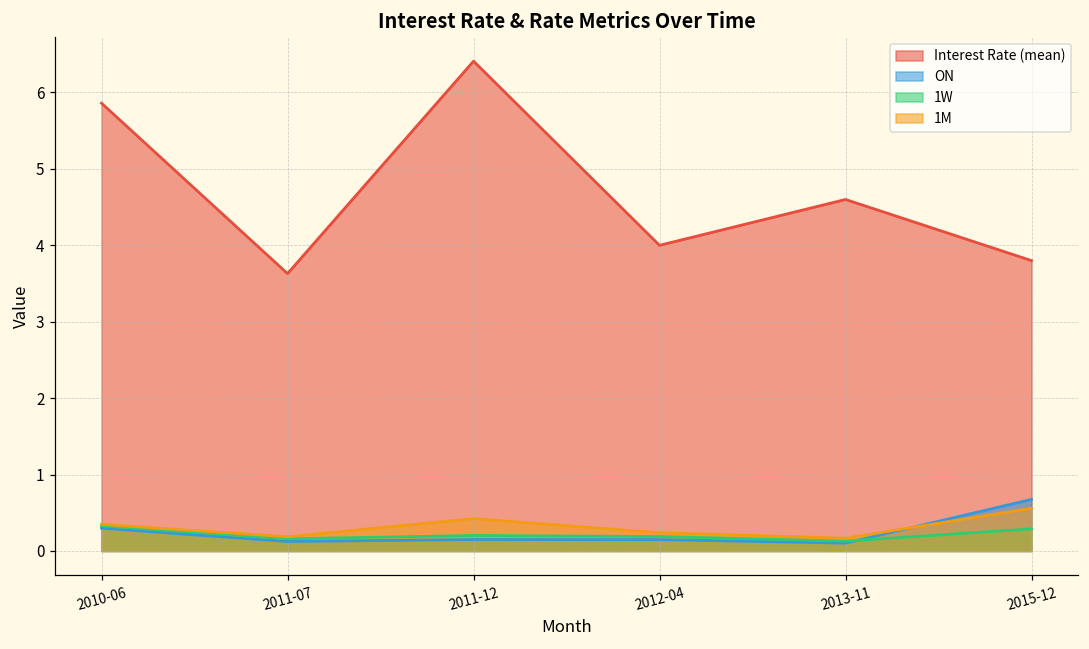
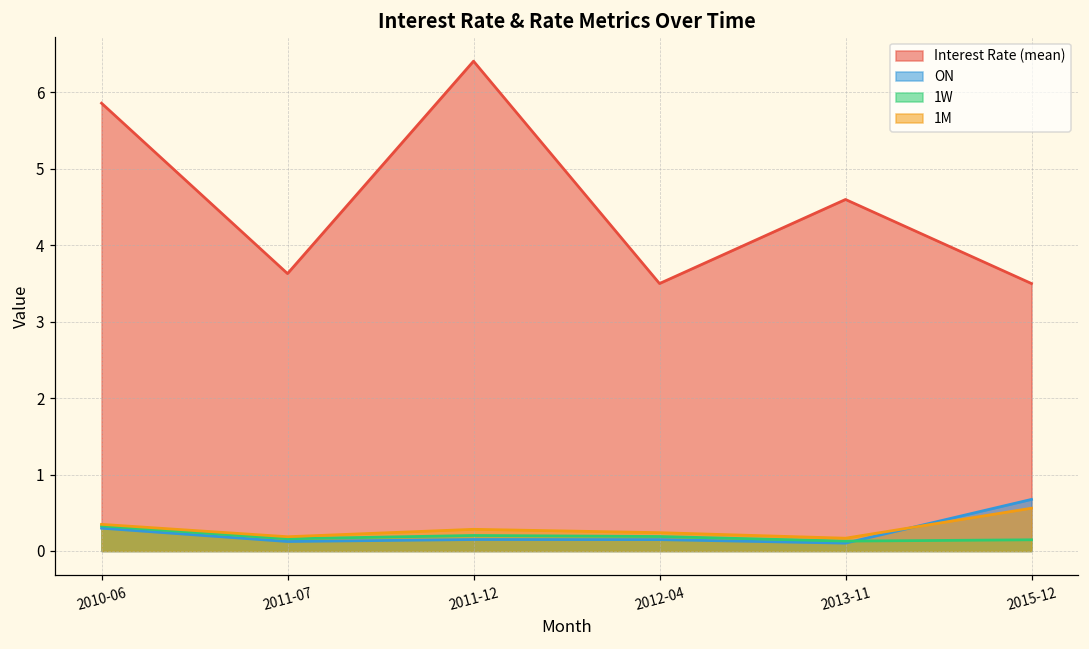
  {
    "Interest Rate (mean)": {
      "2010-06": 5.9,
      "2011-07": 3.6,
      "2011-12": 6.4,
-     "2012-04": 4.0,
+     "2012-04": 3.5,
      "2013-11": 4.6,
-     "2015-12": 3.8
+     "2015-12": 3.5
    },
    "ON": {
      "2011-12": 0.1,
      "2012-04": 0.1,
      "2015-12": 0.7
    },
    "1W": {
      "2011-12": 0.2,
      "2012-04": 0.2,
-     "2015-12": 0.3
+     "2015-12": 0.1
    },
    "1M": {
-     "2011-12": 0.4,
+     "2011-12": 0.3,
      "2012-04": 0.2,
      "2013-11": 0.2,
      "2015-12": 0.6
    }
  }
